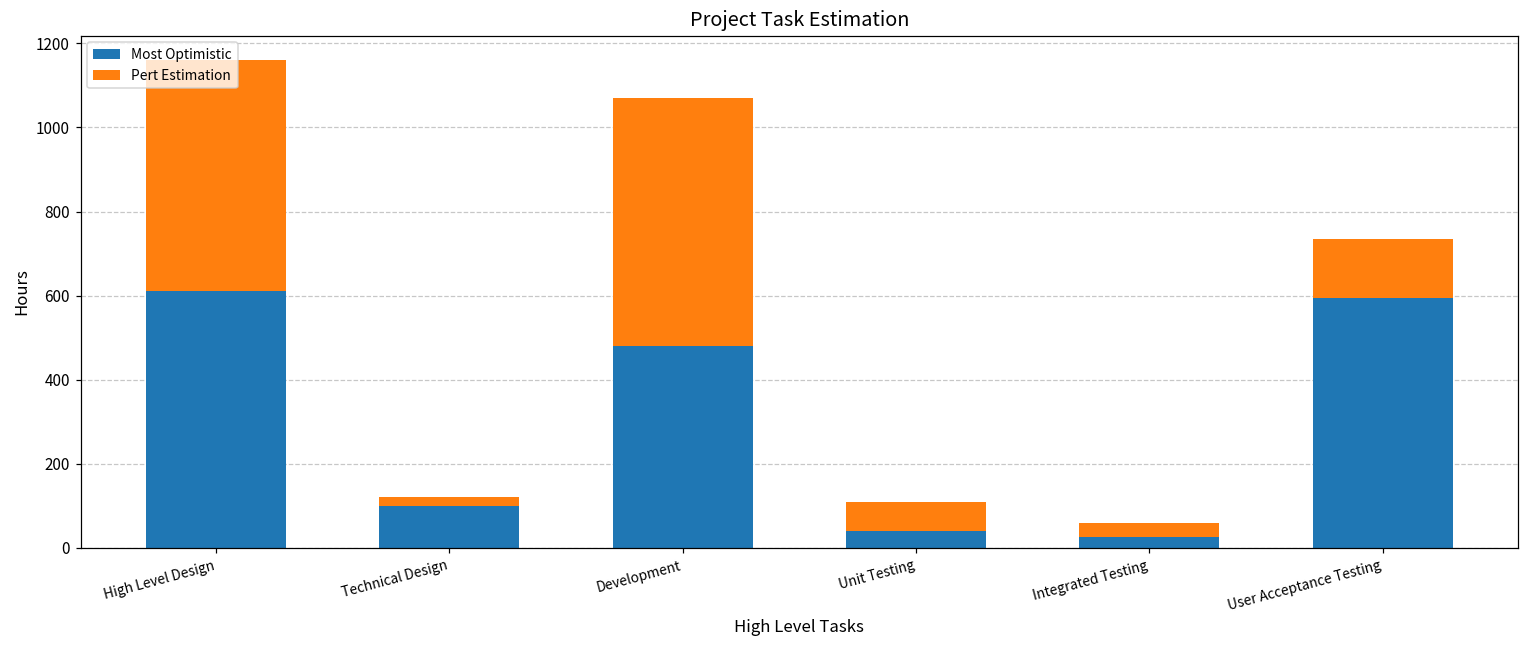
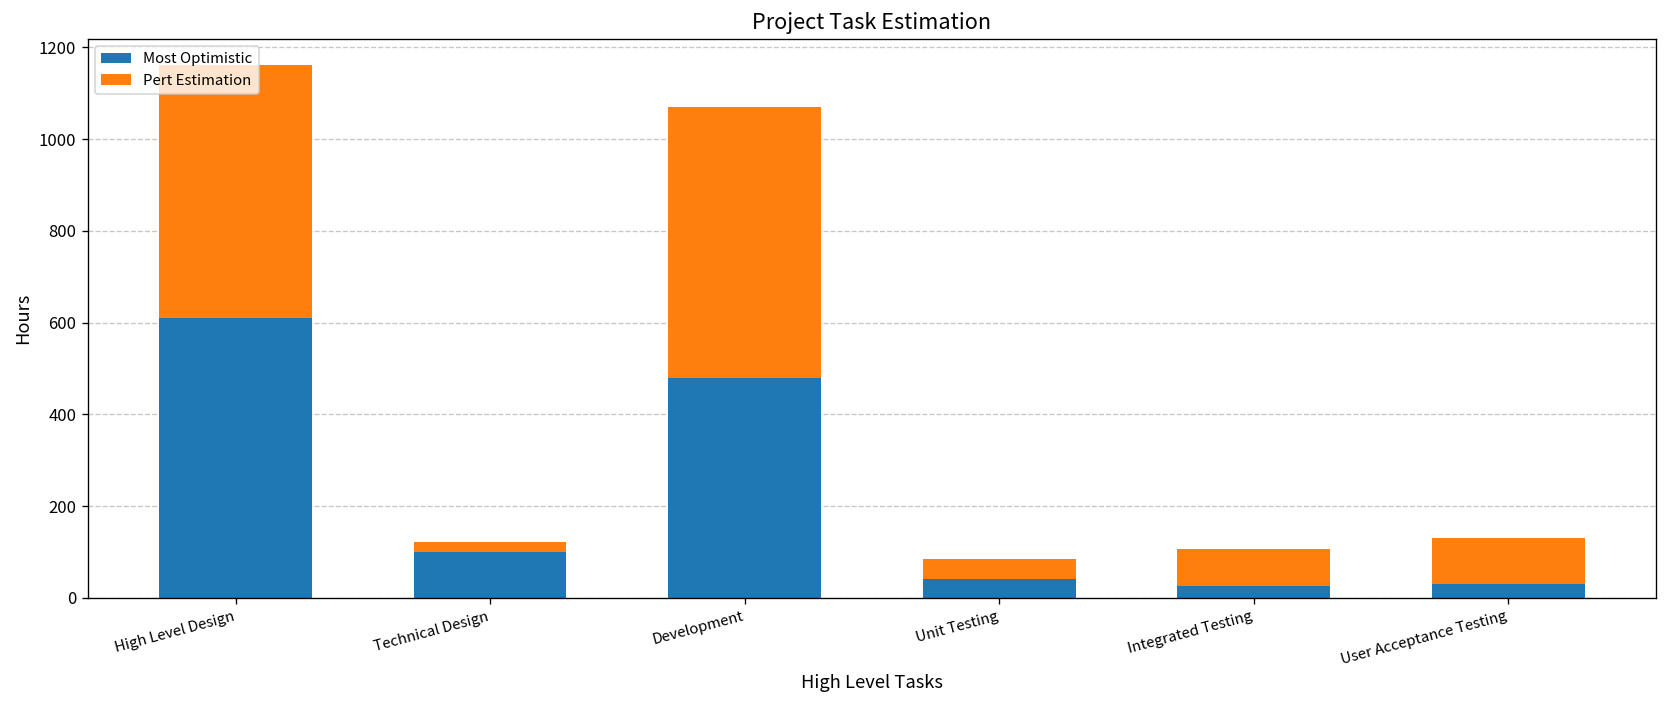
  {
    "Most Optimistic": {
      "High Level Design": 610,
      "Technical Design": 100,
      "Development": 480,
      "Unit Testing": 40,
      "Integrated Testing": 30,
-     "User Acceptance Testing": 590
+     "User Acceptance Testing": 30
    },
    "Pert Estimation": {
      "Technical Design": 20,
      "Development": 590,
-     "Unit Testing": 70,
-     "Integrated Testing": 30,
-     "User Acceptance Testing": 140
+     "Unit Testing": 50,
+     "Integrated Testing": 80,
+     "User Acceptance Testing": 100
    }
  }
